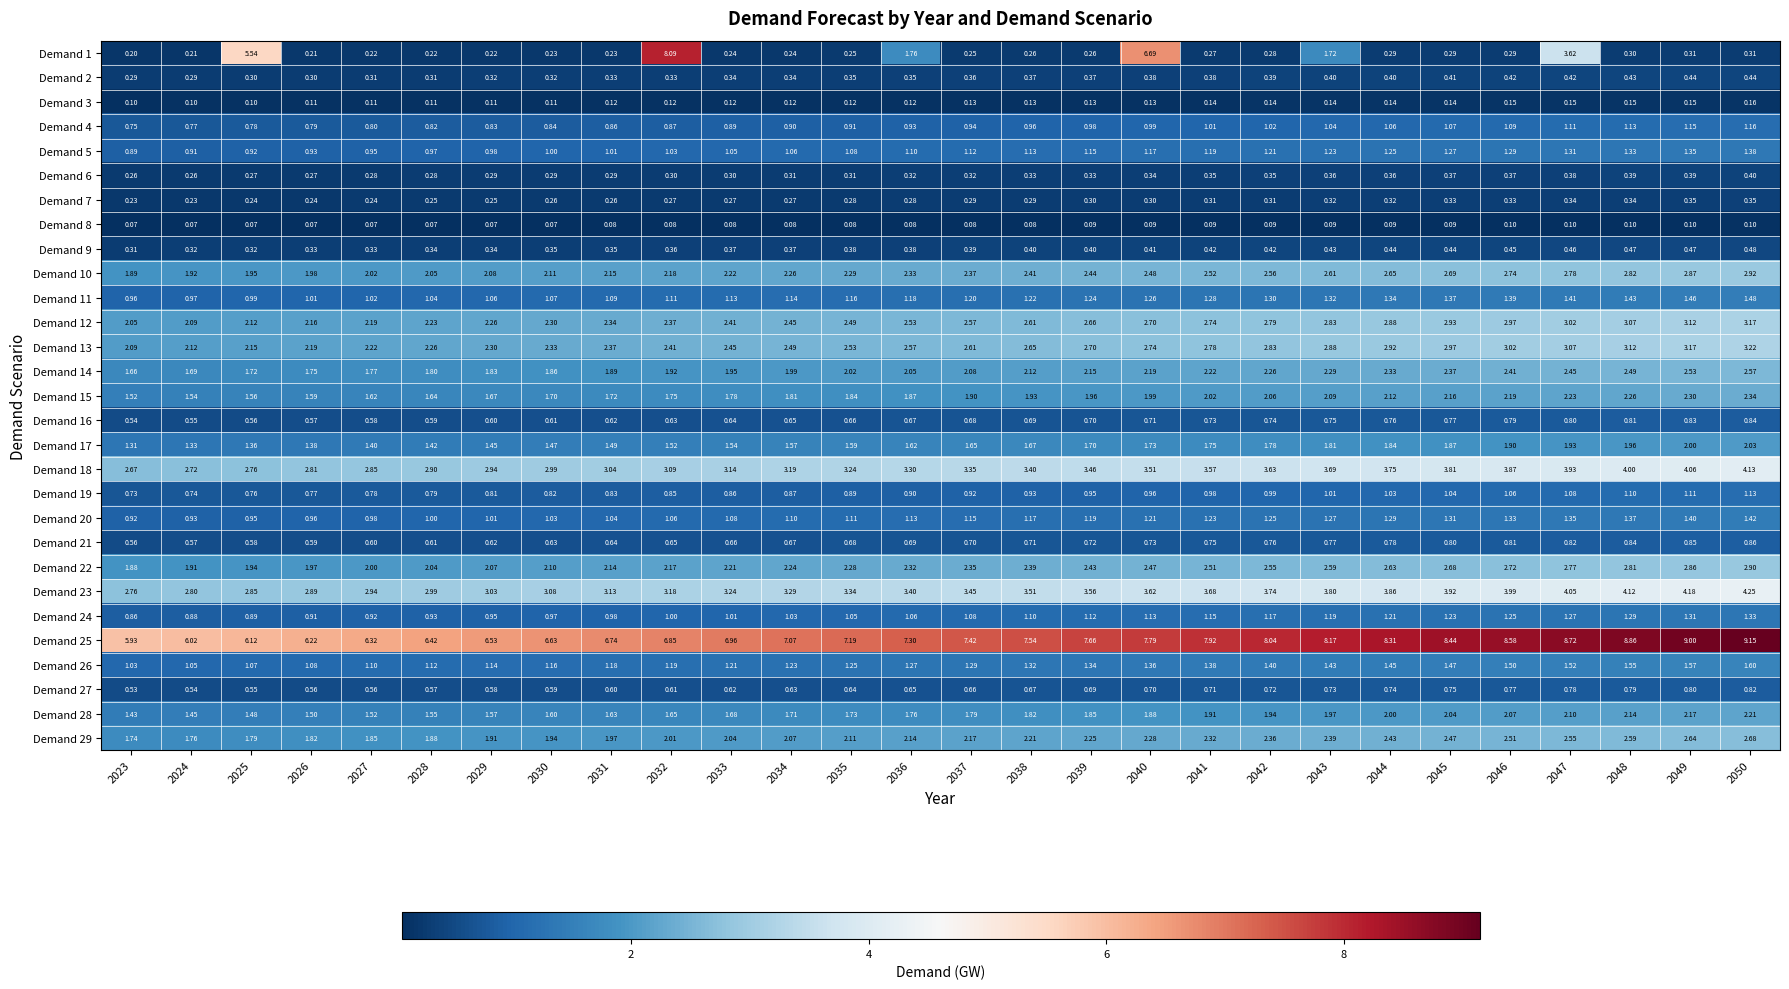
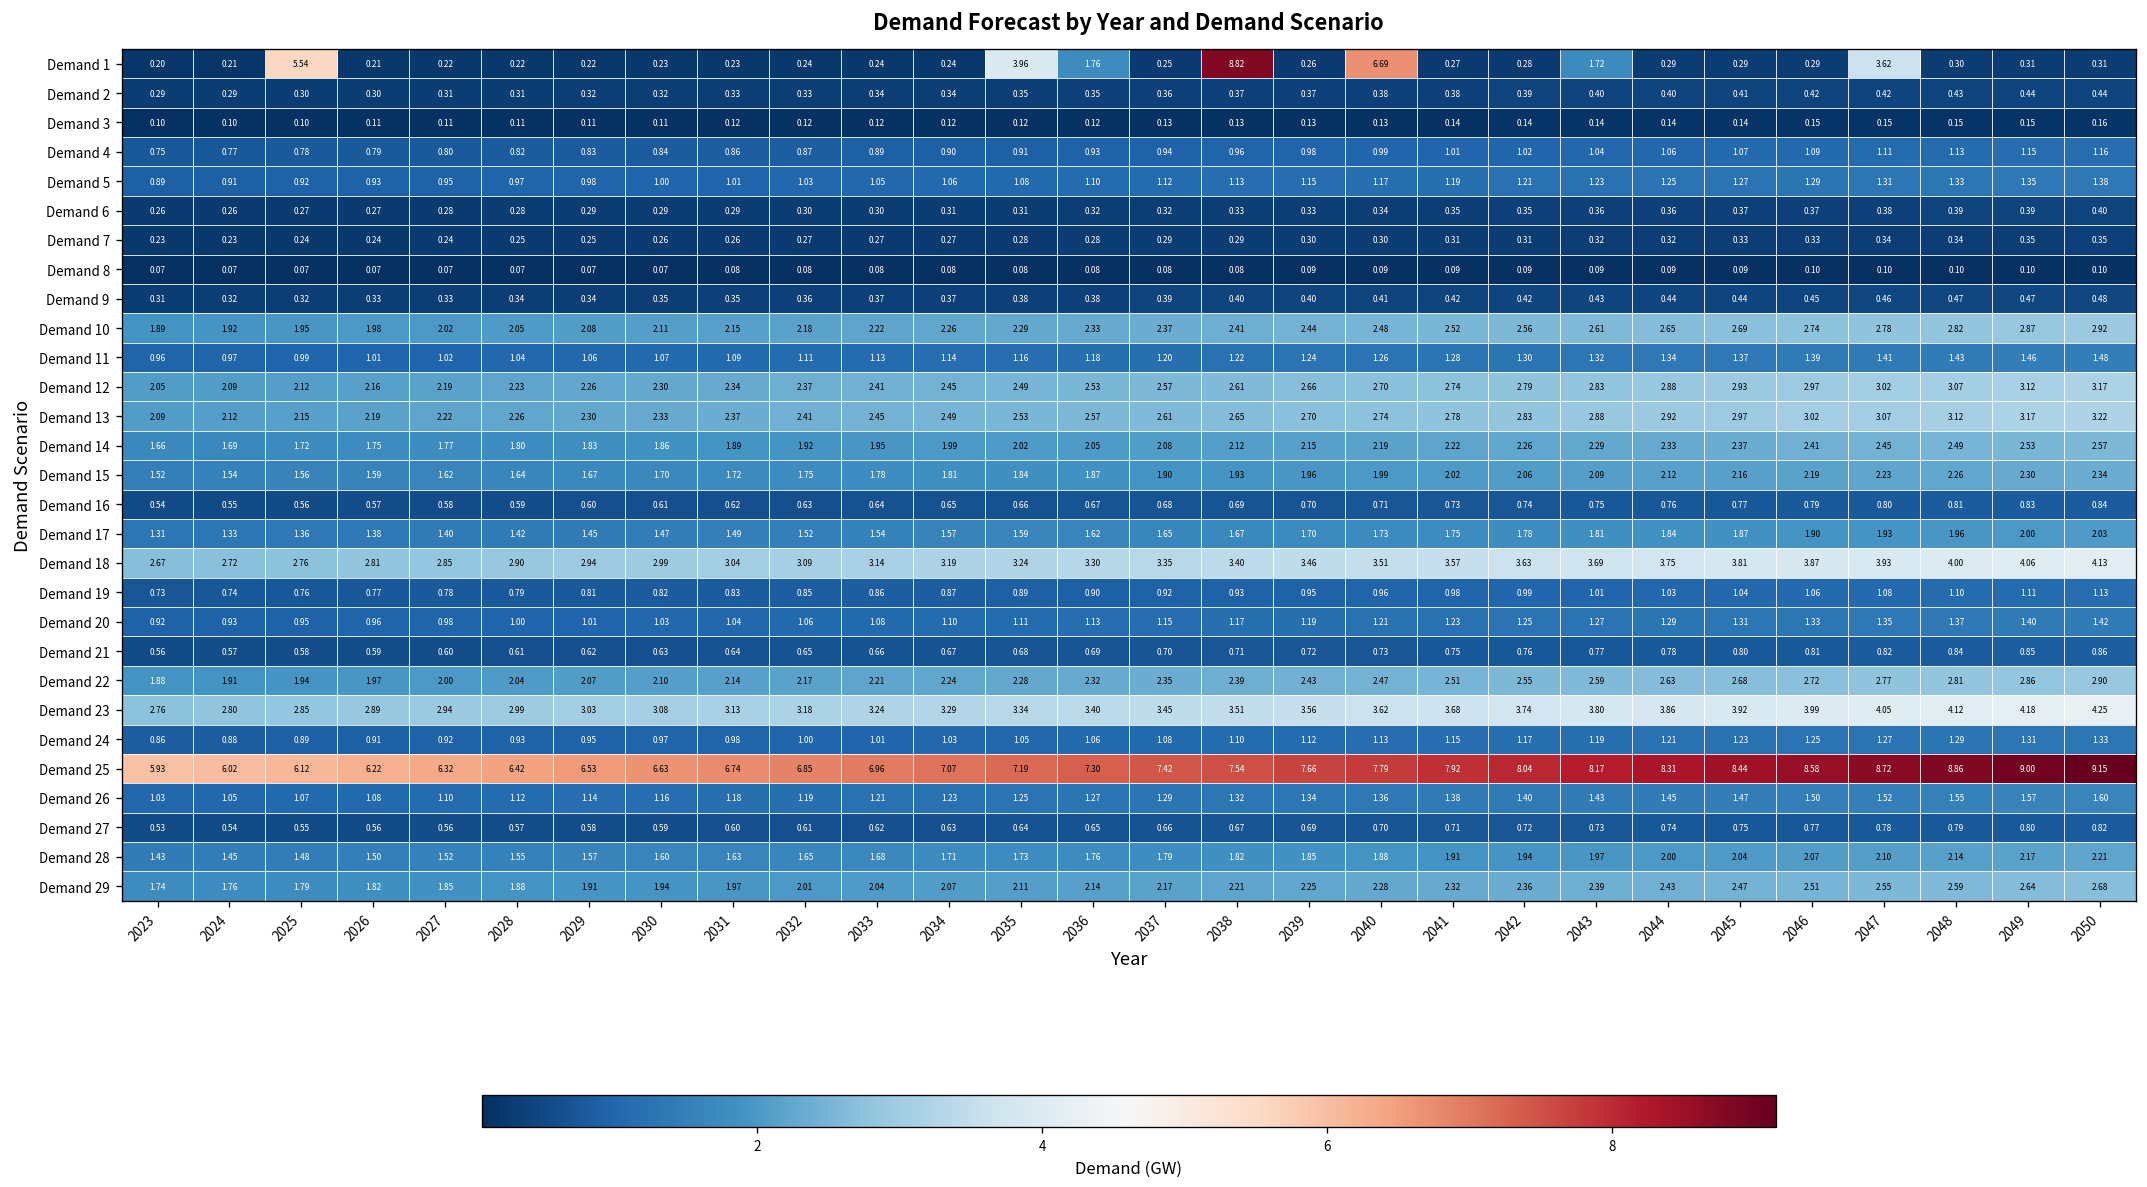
  {
    "Demand 1": {
      "2023": 0.20,
      "2024": 0.21,
      "2025": 5.54,
      "2026": 0.21,
      "2027": 0.22,
      "2028": 0.22,
      "2029": 0.22,
      "2030": 0.23,
      "2031": 0.23,
-     "2032": 8.09,
+     "2032": 0.24,
      "2033": 0.24,
      "2034": 0.24,
-     "2035": 0.25,
+     "2035": 3.96,
      "2036": 1.76,
      "2037": 0.25,
-     "2038": 0.26,
+     "2038": 8.82,
      "2039": 0.26,
      "2040": 6.69,
      "2041": 0.27,
      "2042": 0.28,
      "2043": 1.72,
      "2044": 0.29,
      "2045": 0.29,
      "2046": 0.29,
      "2047": 3.62,
      "2048": 0.30,
      "2049": 0.31,
      "2050": 0.31
    }
  }
